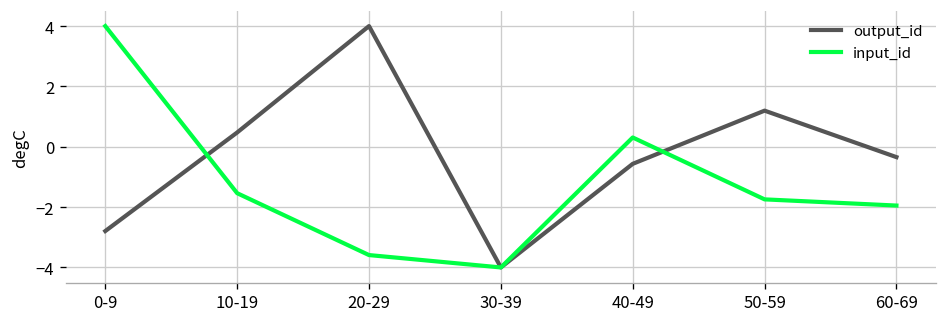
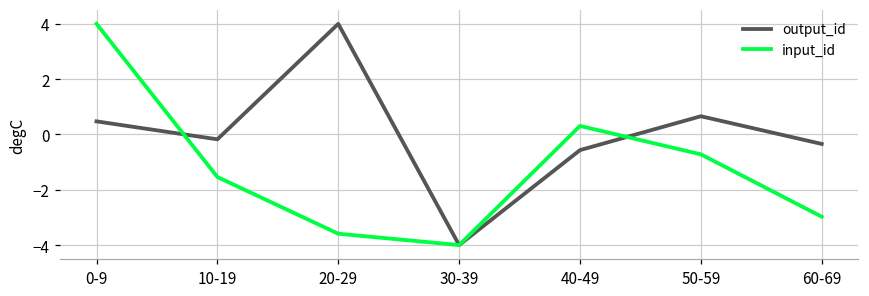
  {
    "output_id": {
-     "0-9": -2.8,
-     "10-19": 0.5,
+     "0-9": 0.5,
+     "10-19": -0.2,
      "20-29": 4.0,
      "40-49": -0.6,
-     "50-59": 1.2,
+     "50-59": 0.7,
      "60-69": -0.3
    },
    "input_id": {
      "0-9": 4.0,
      "10-19": -1.5,
      "20-29": -3.6,
      "40-49": 0.3,
-     "50-59": -1.7,
-     "60-69": -1.9
+     "50-59": -0.7,
+     "60-69": -3.0
    }
  }
